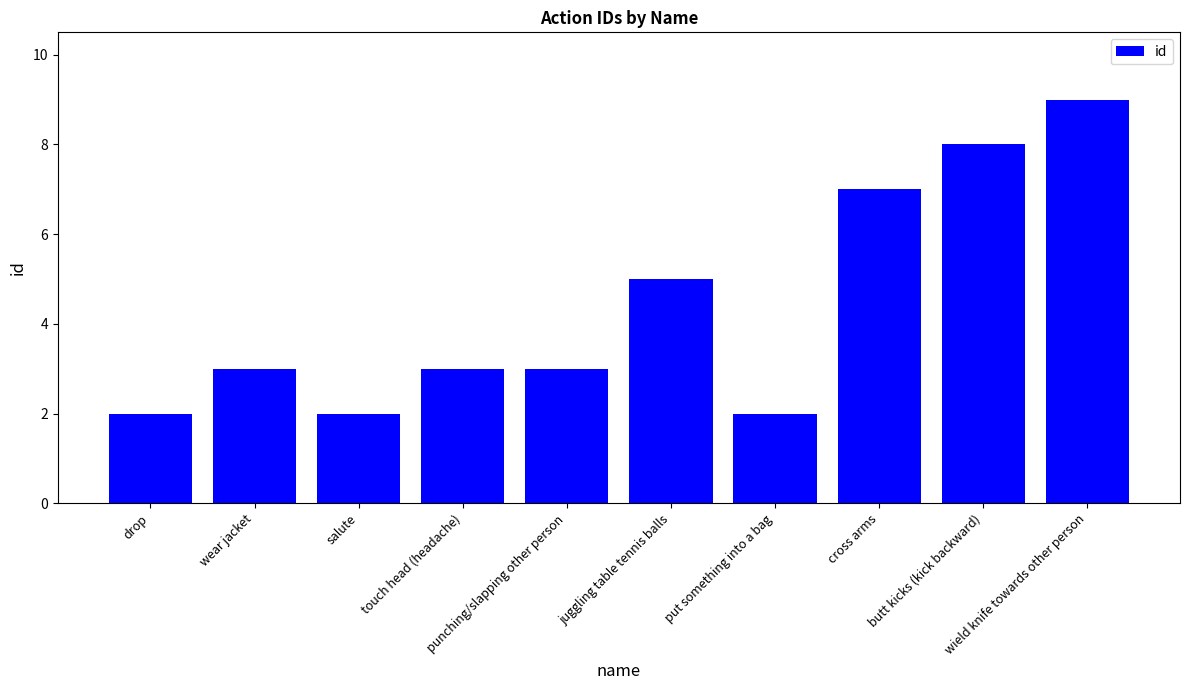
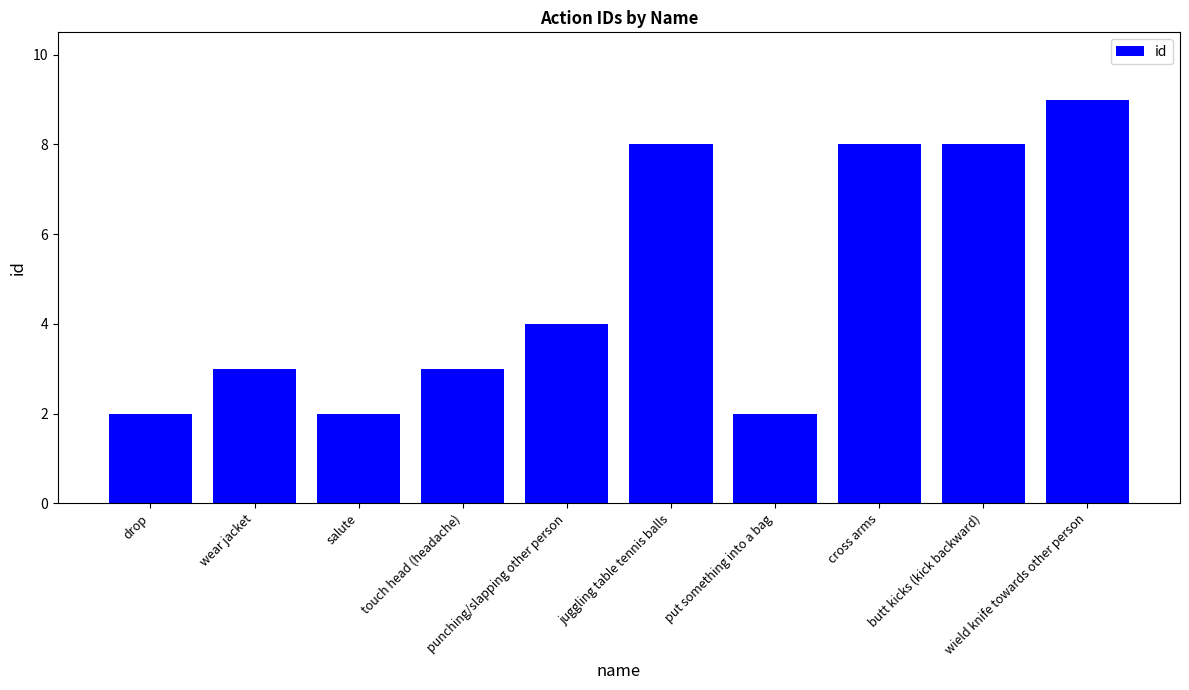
  {
    "drop": 2,
    "wear jacket": 3,
    "salute": 2,
    "touch head (headache)": 3,
-   "punching/slapping other person": 3,
-   "juggling table tennis balls": 5,
+   "punching/slapping other person": 4,
+   "juggling table tennis balls": 8,
    "put something into a bag": 2,
-   "cross arms": 7,
+   "cross arms": 8,
    "butt kicks (kick backward)": 8,
    "wield knife towards other person": 9
  }
